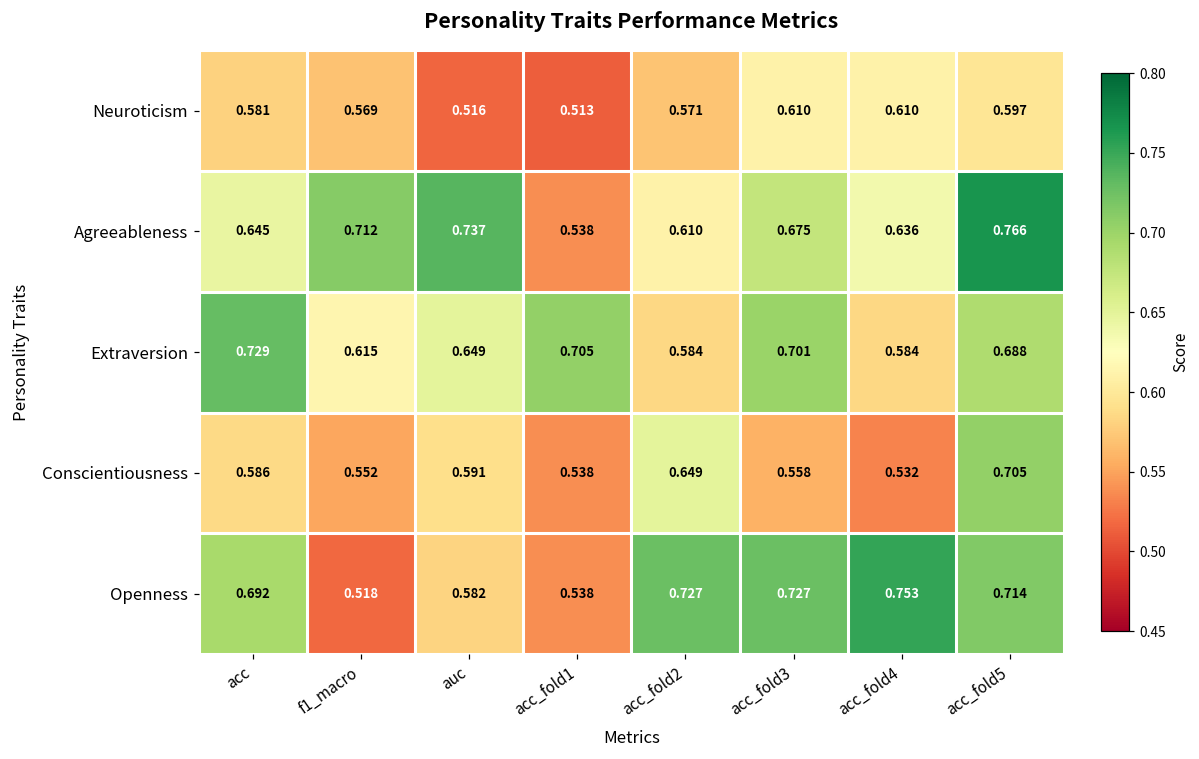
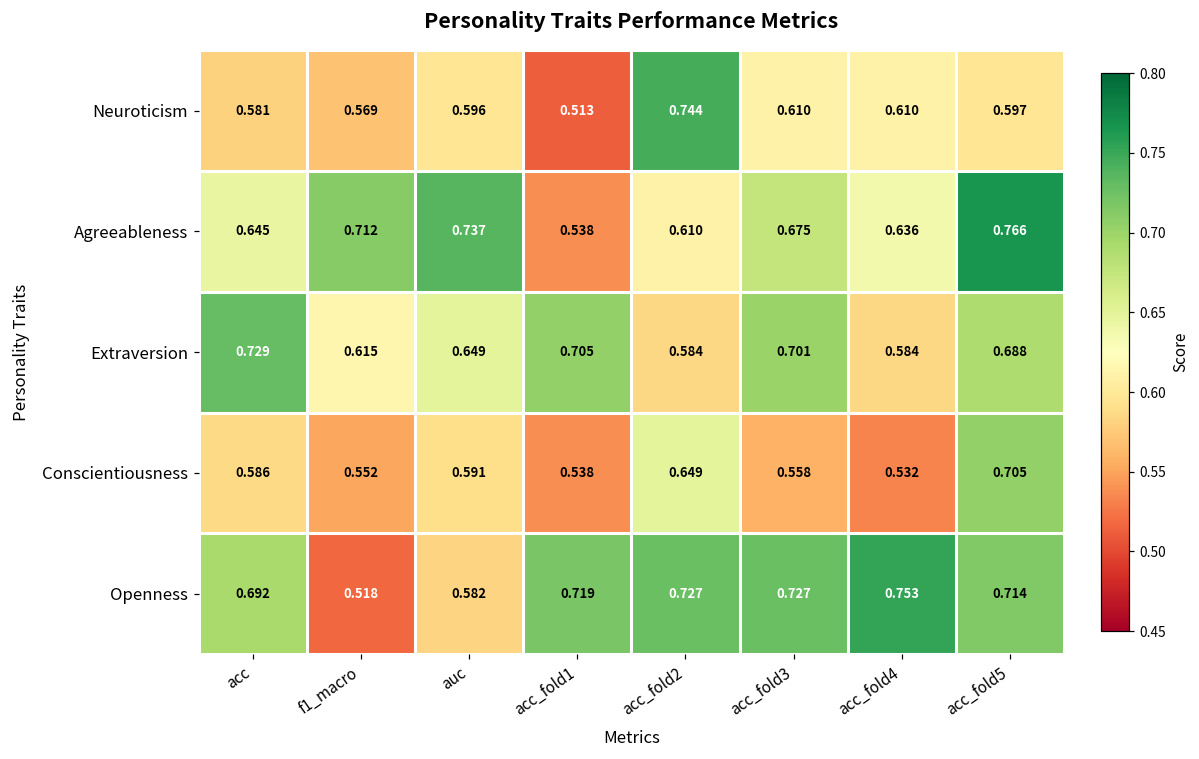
  {
    "Neuroticism": {
      "acc": 0.581,
      "f1_macro": 0.569,
-     "auc": 0.516,
+     "auc": 0.596,
      "acc_fold1": 0.513,
-     "acc_fold2": 0.571,
+     "acc_fold2": 0.744,
      "acc_fold3": 0.610,
      "acc_fold4": 0.610,
      "acc_fold5": 0.597
    },
    "Agreeableness": {
      "acc": 0.645,
      "f1_macro": 0.712,
      "auc": 0.737,
      "acc_fold1": 0.538,
      "acc_fold2": 0.610,
      "acc_fold3": 0.675,
      "acc_fold4": 0.636,
      "acc_fold5": 0.766
    },
    "Extraversion": {
      "acc": 0.729,
      "f1_macro": 0.615,
      "auc": 0.649,
      "acc_fold1": 0.705,
      "acc_fold2": 0.584,
      "acc_fold3": 0.701,
      "acc_fold4": 0.584,
      "acc_fold5": 0.688
    },
    "Conscientiousness": {
      "acc": 0.586,
      "f1_macro": 0.552,
      "auc": 0.591,
      "acc_fold1": 0.538,
      "acc_fold2": 0.649,
      "acc_fold3": 0.558,
      "acc_fold4": 0.532,
      "acc_fold5": 0.705
    },
    "Openness": {
      "acc": 0.692,
      "f1_macro": 0.518,
      "auc": 0.582,
-     "acc_fold1": 0.538,
+     "acc_fold1": 0.719,
      "acc_fold2": 0.727,
      "acc_fold3": 0.727,
      "acc_fold4": 0.753,
      "acc_fold5": 0.714
    }
  }
